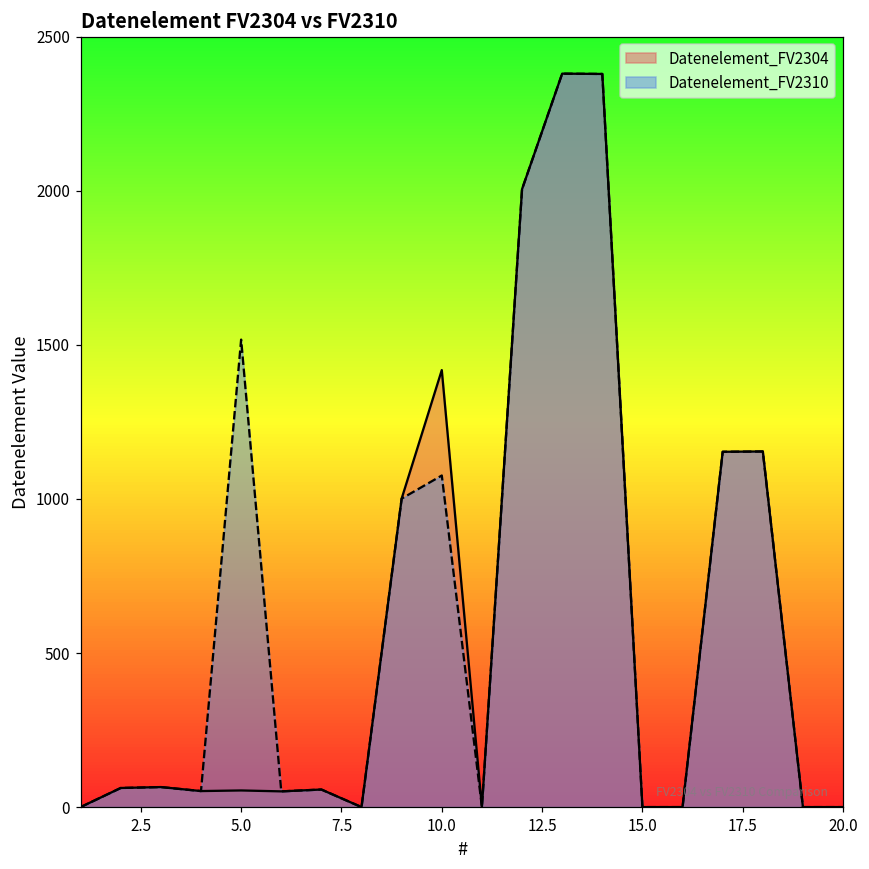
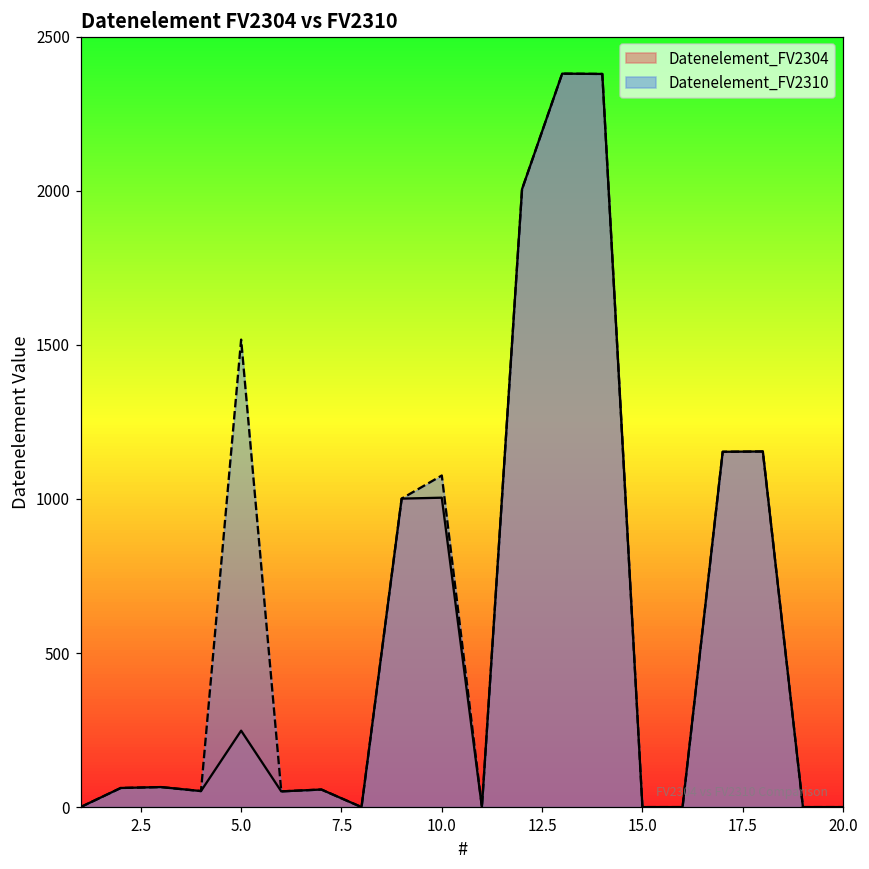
  {
    "Datenelement_FV2304": {
-     "5.0": 50,
-     "10.0": 1420
+     "5.0": 250,
+     "10.0": 1000
    },
    "Datenelement_FV2310": {
      "5.0": 1520,
      "10.0": 1080
    }
  }
